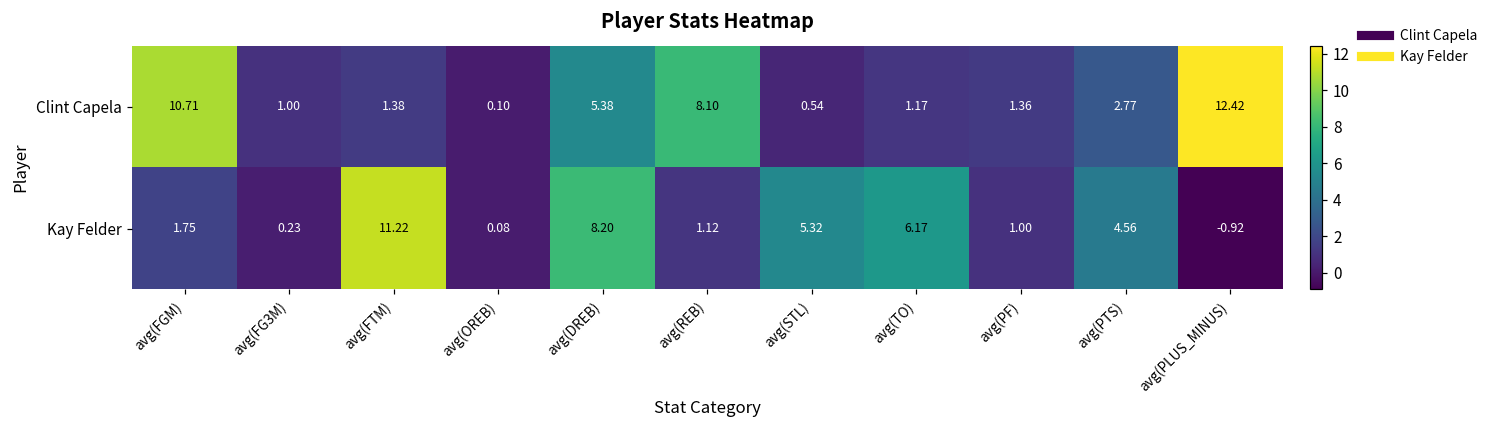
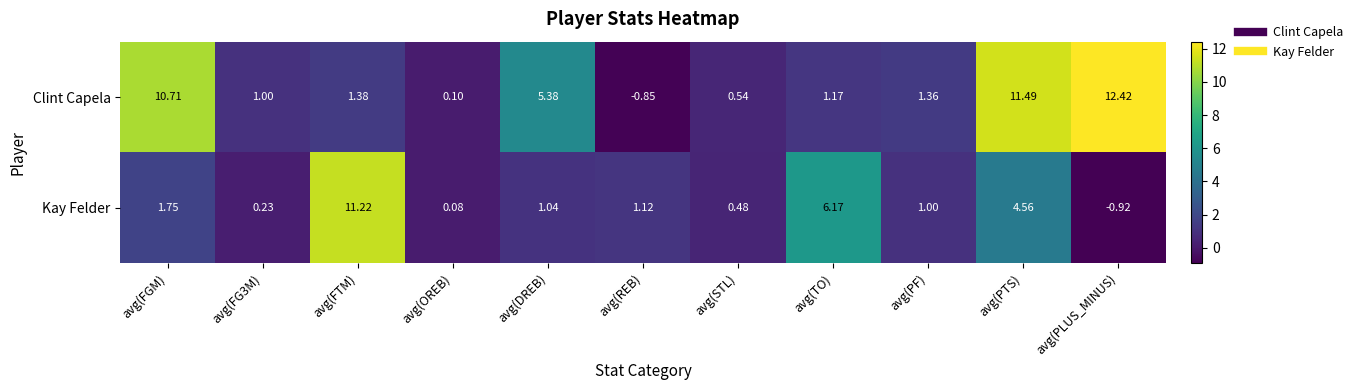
  {
    "Clint Capela": {
      "avg(FGM)": 10.71,
      "avg(FG3M)": 1.00,
      "avg(FTM)": 1.38,
      "avg(OREB)": 0.10,
      "avg(DREB)": 5.38,
-     "avg(REB)": 8.10,
+     "avg(REB)": -0.85,
      "avg(STL)": 0.54,
      "avg(TO)": 1.17,
      "avg(PF)": 1.36,
-     "avg(PTS)": 2.77,
+     "avg(PTS)": 11.49,
      "avg(PLUS_MINUS)": 12.42
    },
    "Kay Felder": {
      "avg(FGM)": 1.75,
      "avg(FG3M)": 0.23,
      "avg(FTM)": 11.22,
      "avg(OREB)": 0.08,
-     "avg(DREB)": 8.20,
+     "avg(DREB)": 1.04,
      "avg(REB)": 1.12,
-     "avg(STL)": 5.32,
+     "avg(STL)": 0.48,
      "avg(TO)": 6.17,
      "avg(PF)": 1.00,
      "avg(PTS)": 4.56,
      "avg(PLUS_MINUS)": -0.92
    }
  }
